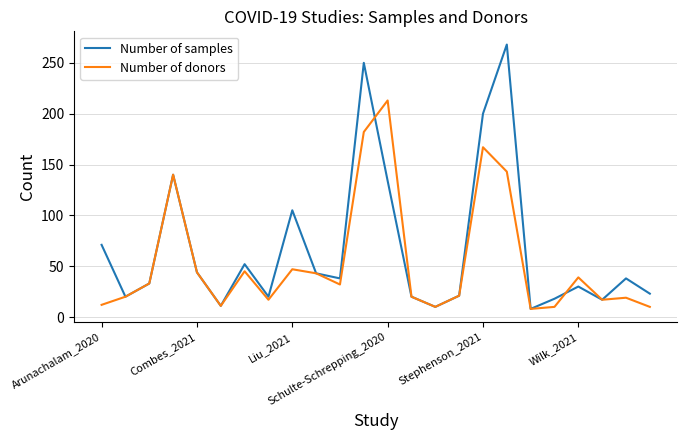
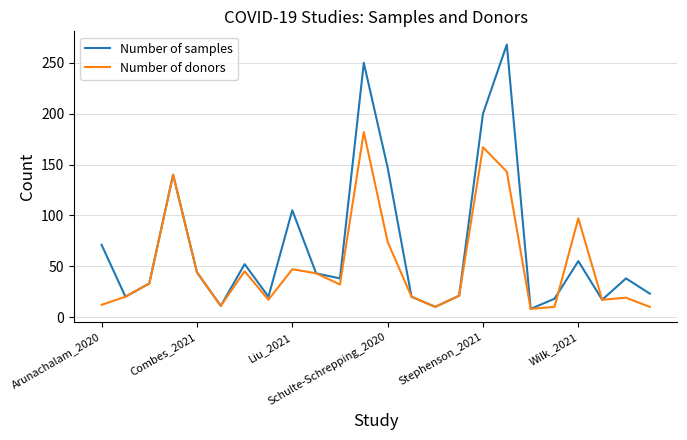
  {
    "Number of samples": {
      "Arunachalam_2020": 71,
      "Liu_2021": 105,
-     "Schulte-Schrepping_2020": 134,
+     "Schulte-Schrepping_2020": 147,
      "Stephenson_2021": 200,
-     "Wilk_2021": 30
+     "Wilk_2021": 55
    },
    "Number of donors": {
      "Arunachalam_2020": 12,
      "Liu_2021": 47,
-     "Schulte-Schrepping_2020": 213,
+     "Schulte-Schrepping_2020": 74,
      "Stephenson_2021": 167,
-     "Wilk_2021": 39
+     "Wilk_2021": 97
    }
  }
